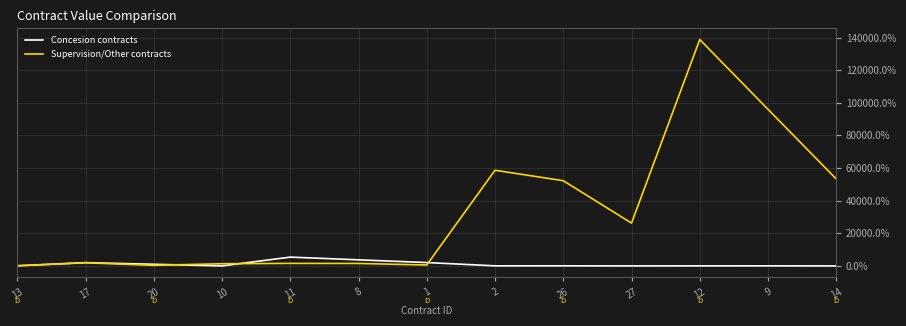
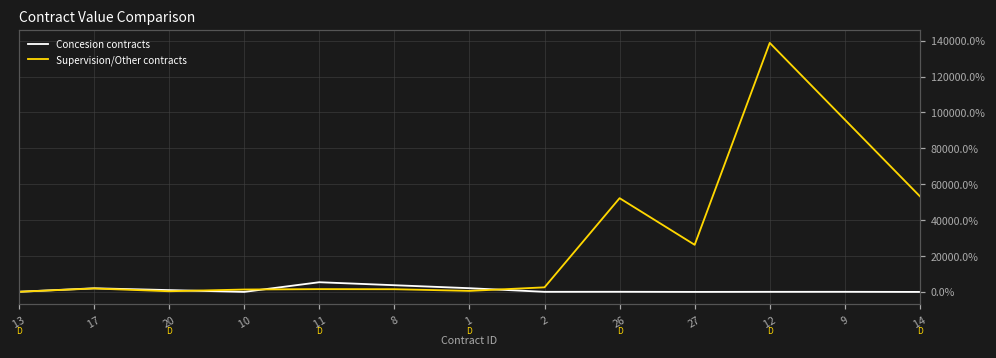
  {
    "Concesion contracts": {
      "11": "5000%",
      "8": "4000%",
      "2": "0%",
      "26": "0%",
      "27": "0%",
      "12": "0%",
      "9": "0%",
      "14": "0%"
    },
    "Supervision/Other contracts": {
      "11": "1000%",
      "8": "1000%",
-     "2": "59000%",
+     "2": "2000%",
      "26": "52000%",
      "27": "26000%",
      "12": "139000%",
      "9": "96000%",
      "14": "53000%"
    }
  }
